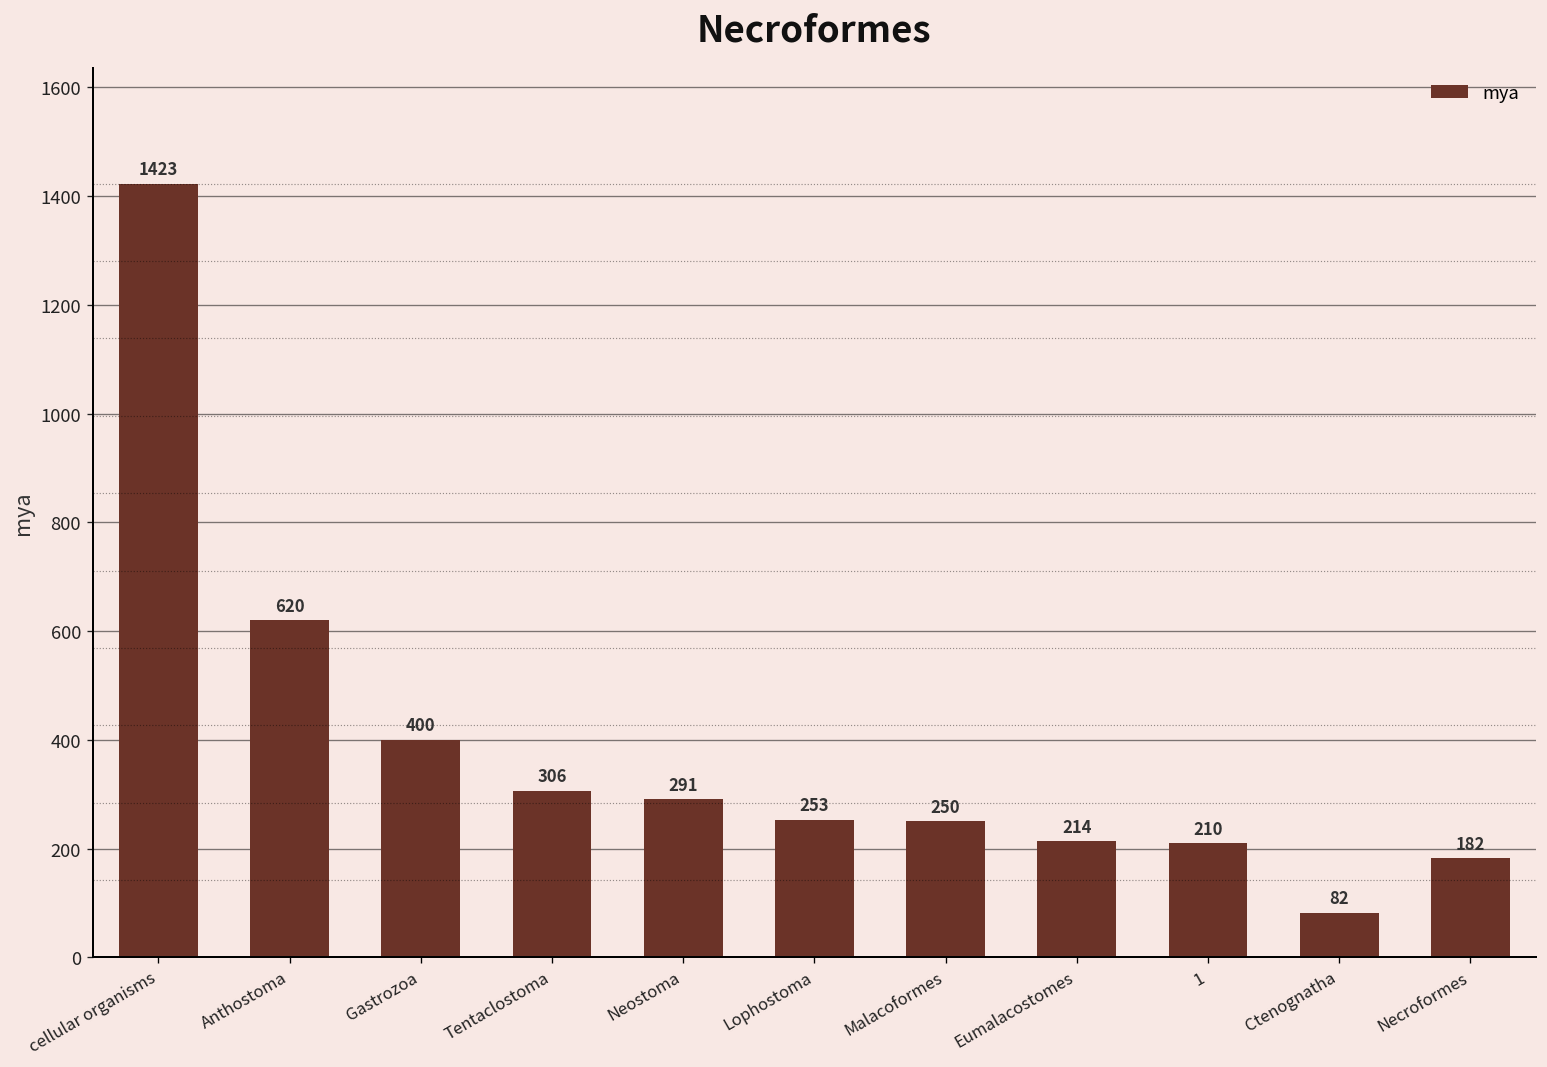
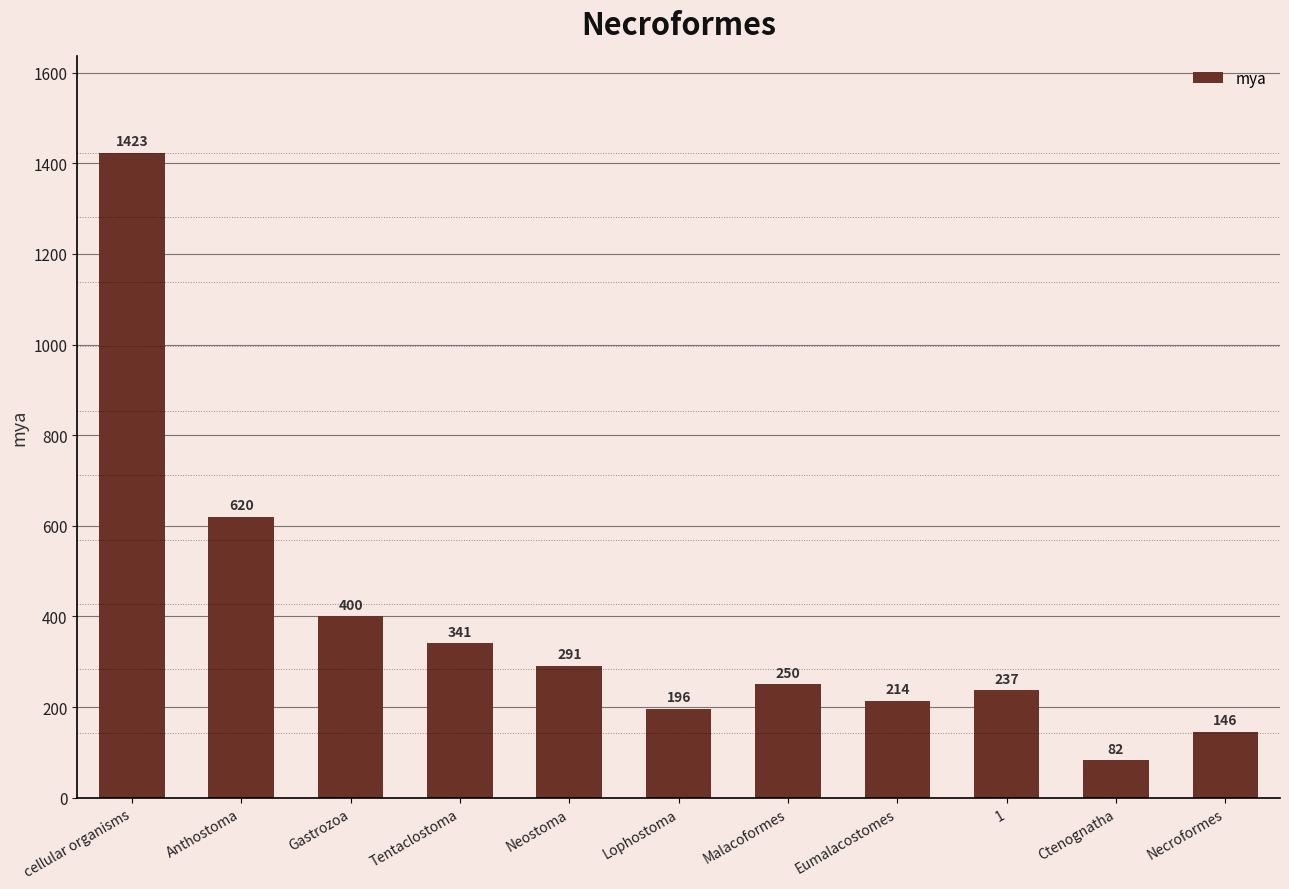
  {
    "cellular organisms": 1423,
    "Anthostoma": 620,
    "Gastrozoa": 400,
-   "Tentaclostoma": 306,
+   "Tentaclostoma": 341,
    "Neostoma": 291,
-   "Lophostoma": 253,
+   "Lophostoma": 196,
    "Malacoformes": 250,
    "Eumalacostomes": 214,
-   "1": 210,
+   "1": 237,
    "Ctenognatha": 82,
-   "Necroformes": 182
+   "Necroformes": 146
  }
